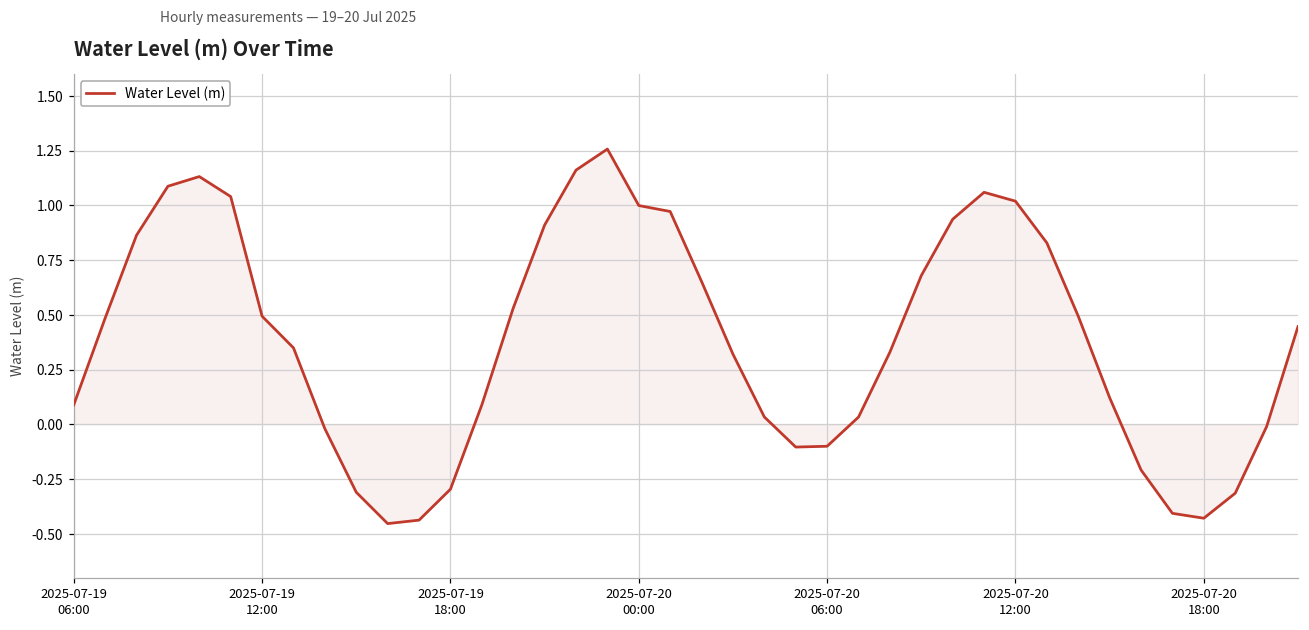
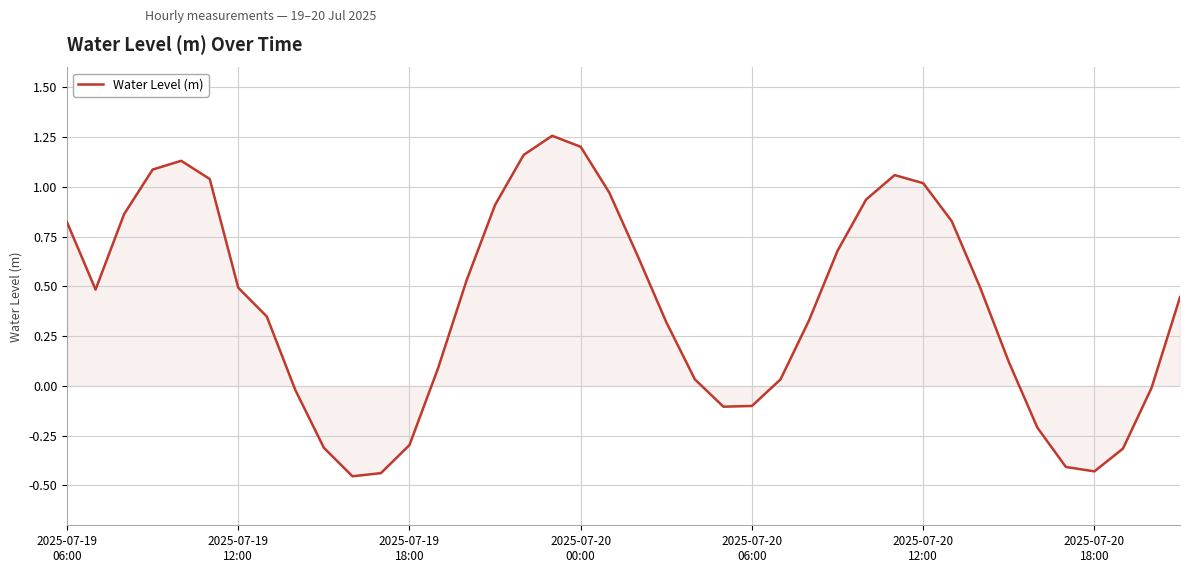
  {
    "Water Level (m)": {
-     "2025-07-19 06:00": 0.09,
+     "2025-07-19 06:00": 0.82,
      "2025-07-19 18:00": -0.30,
-     "2025-07-20 00:00": 1.00,
+     "2025-07-20 00:00": 1.20,
      "2025-07-20 06:00": -0.10,
      "2025-07-20 18:00": -0.43
    }
  }
